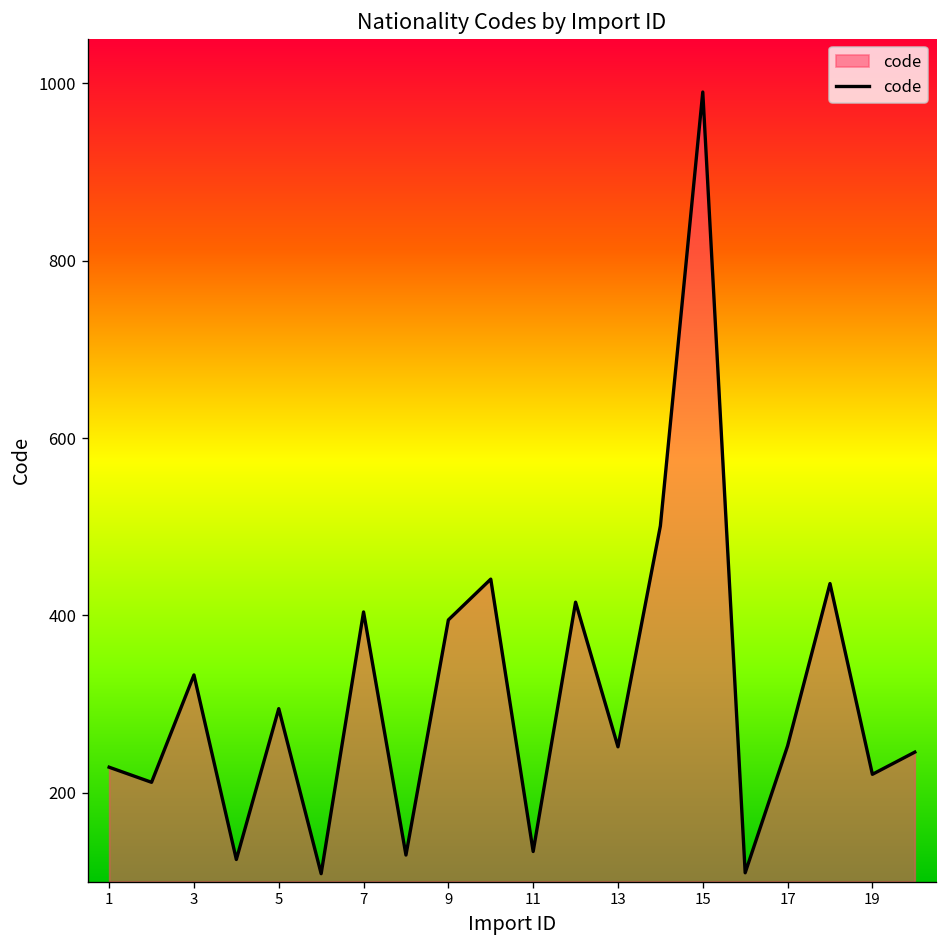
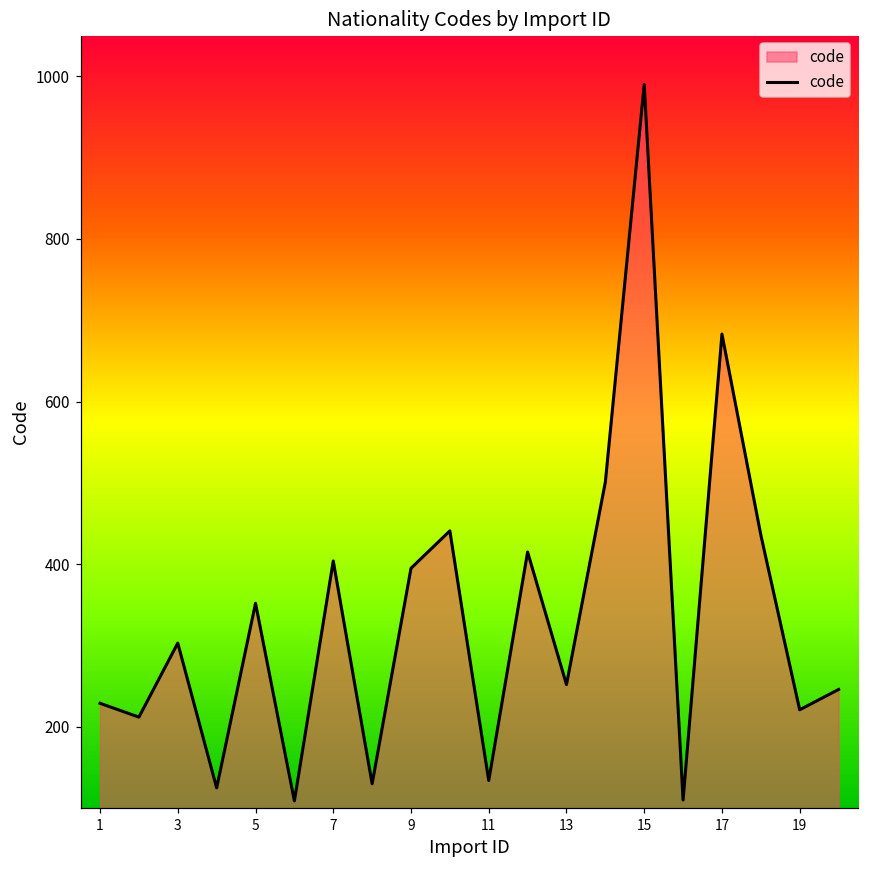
  {
    "1": 230,
-   "3": 330,
-   "5": 300,
+   "3": 300,
+   "5": 350,
    "7": 400,
    "9": 400,
    "11": 130,
    "13": 250,
    "15": 990,
-   "17": 250,
+   "17": 680,
    "19": 220
  }
